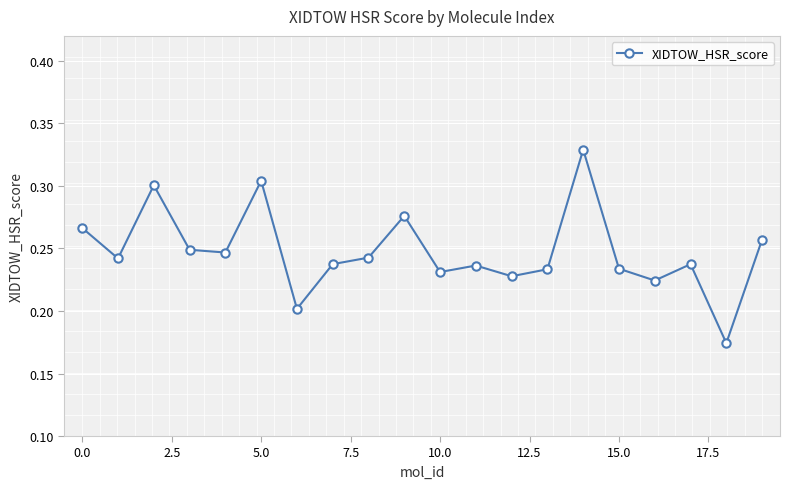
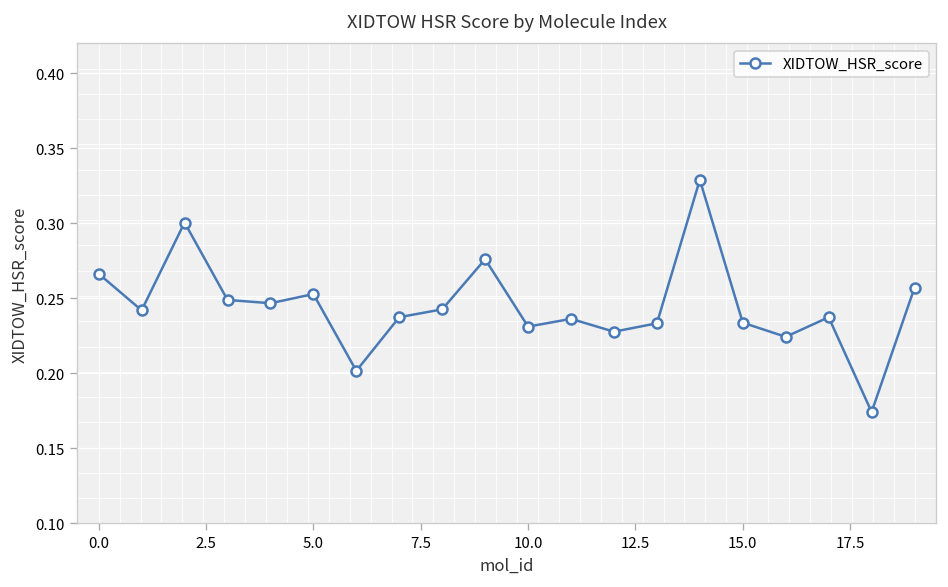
  {
    "0.0": 0.266,
-   "5.0": 0.304,
+   "5.0": 0.253,
    "10.0": 0.231,
    "15.0": 0.234
  }
